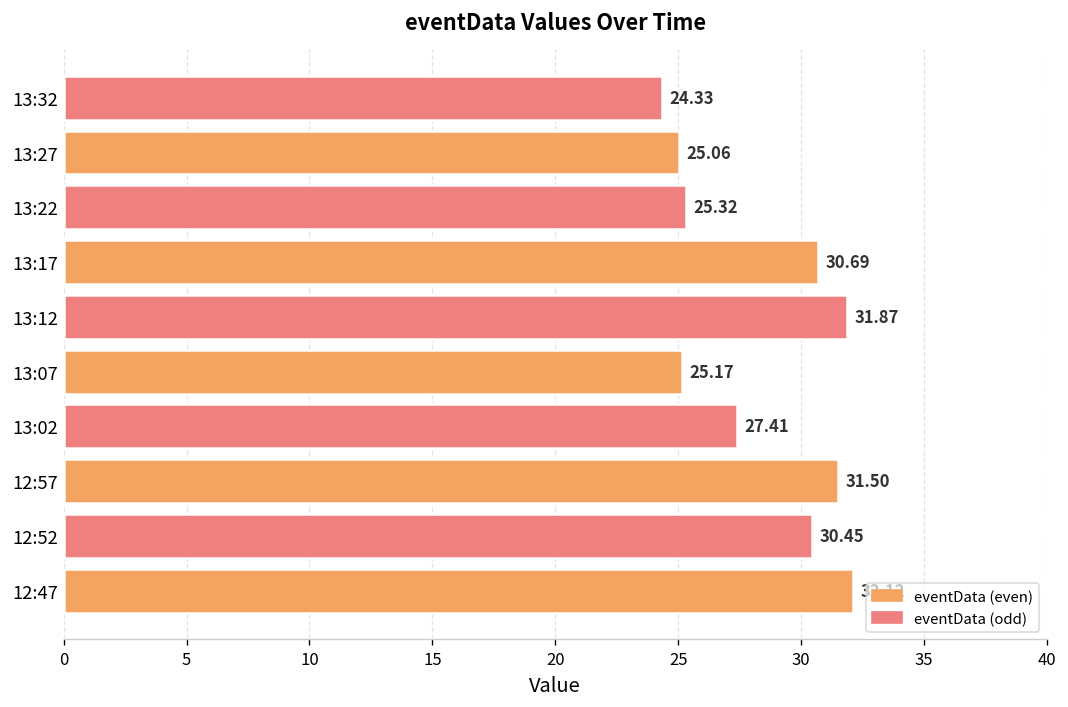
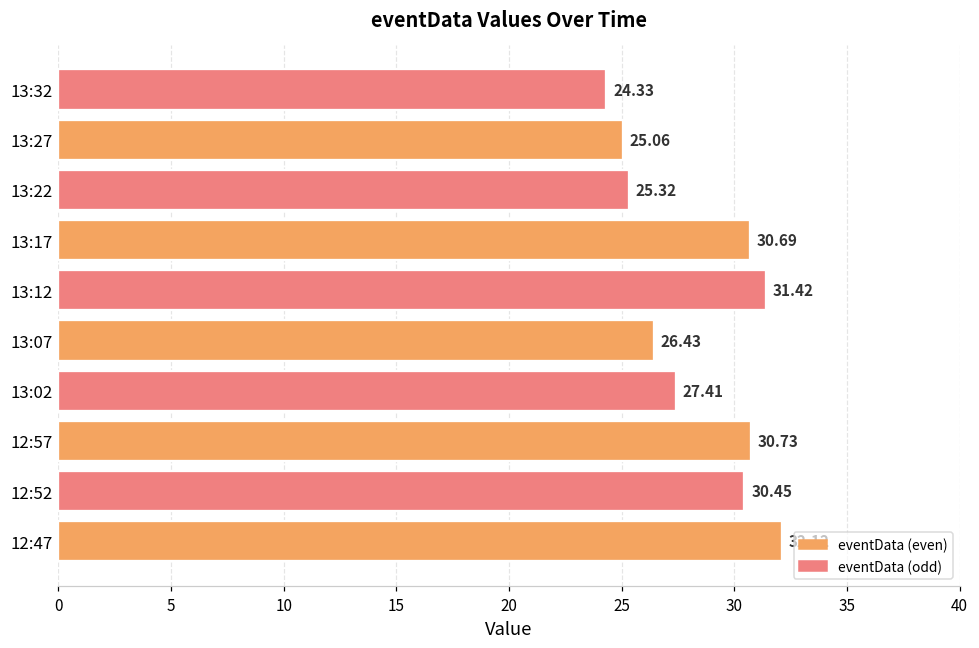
  {
    "13:32": 24.33,
    "13:27": 25.06,
    "13:22": 25.32,
    "13:17": 30.69,
-   "13:12": 31.87,
-   "13:07": 25.17,
+   "13:12": 31.42,
+   "13:07": 26.43,
    "13:02": 27.41,
-   "12:57": 31.50,
+   "12:57": 30.73,
    "12:52": 30.45
  }
